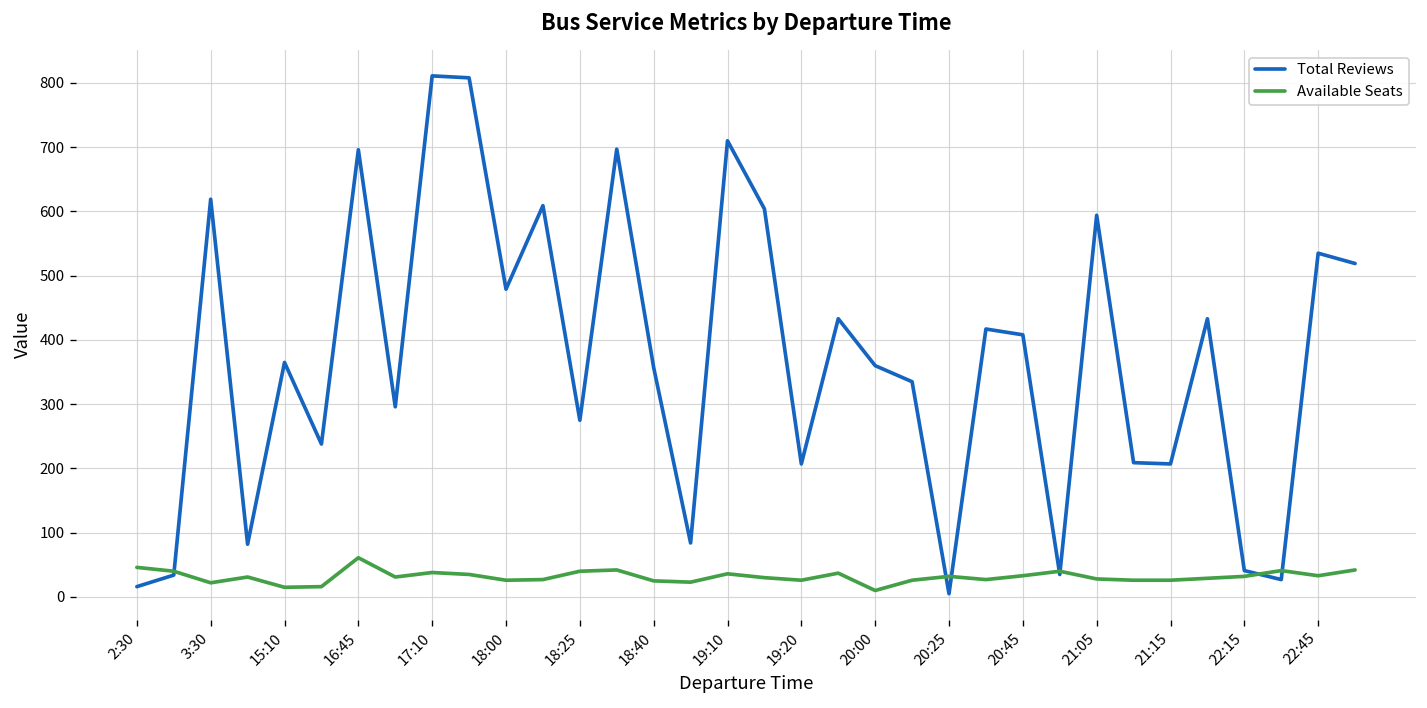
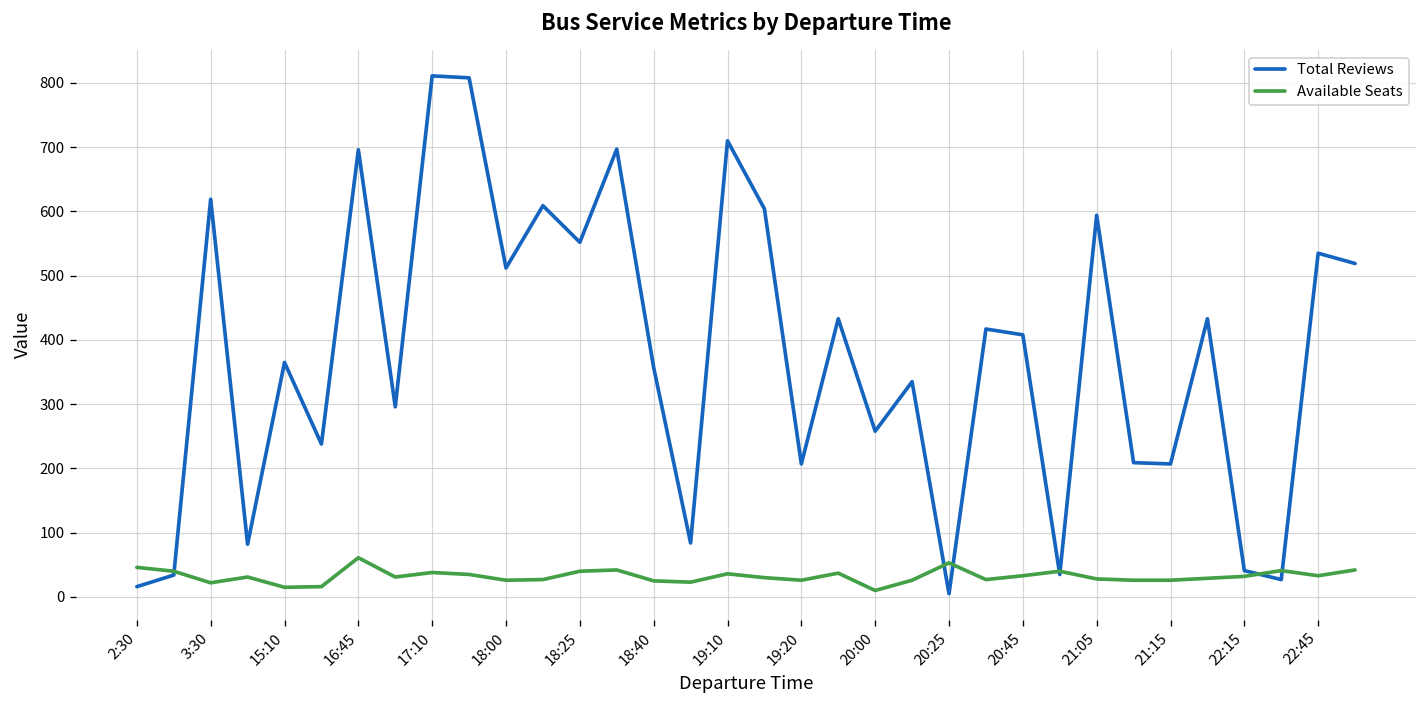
  {
    "Total Reviews": {
      "2:30": 20,
      "3:30": 620,
      "15:10": 370,
      "16:45": 700,
      "17:10": 810,
-     "18:00": 480,
-     "18:25": 280,
+     "18:00": 510,
+     "18:25": 550,
      "18:40": 360,
-     "20:00": 360,
+     "20:00": 260,
      "20:25": 10,
      "21:05": 590,
      "22:15": 40,
      "22:45": 540
    },
    "Available Seats": {
      "2:30": 50,
      "3:30": 20,
      "15:10": 20,
      "16:45": 60,
      "17:10": 40,
      "18:00": 30,
      "18:25": 40,
      "18:40": 30,
      "20:00": 10,
-     "20:25": 30,
+     "20:25": 50,
      "21:05": 30,
      "22:15": 30,
      "22:45": 30
    }
  }
